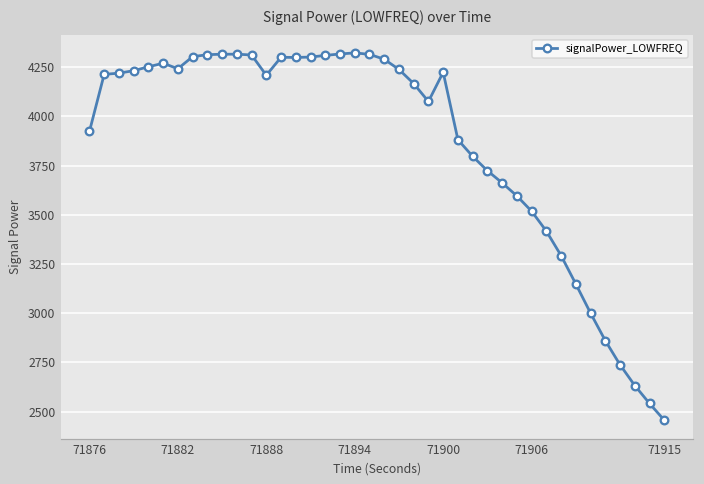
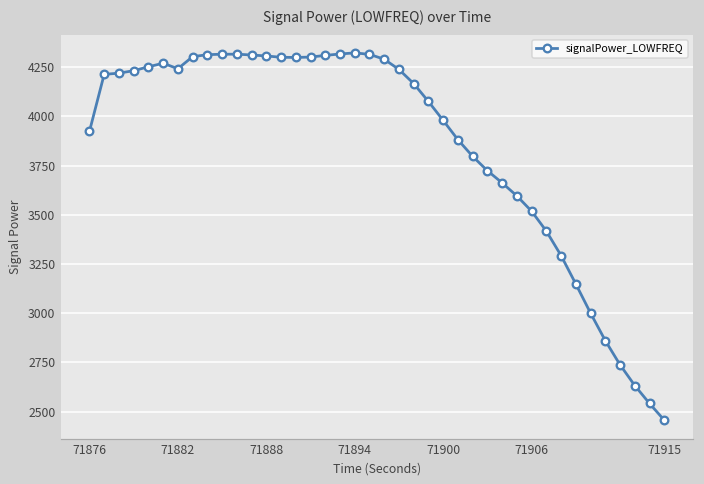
  {
    "71876": 3920,
    "71882": 4240,
-   "71888": 4210,
+   "71888": 4310,
    "71894": 4320,
-   "71900": 4220,
+   "71900": 3980,
    "71906": 3520,
    "71915": 2460
  }
